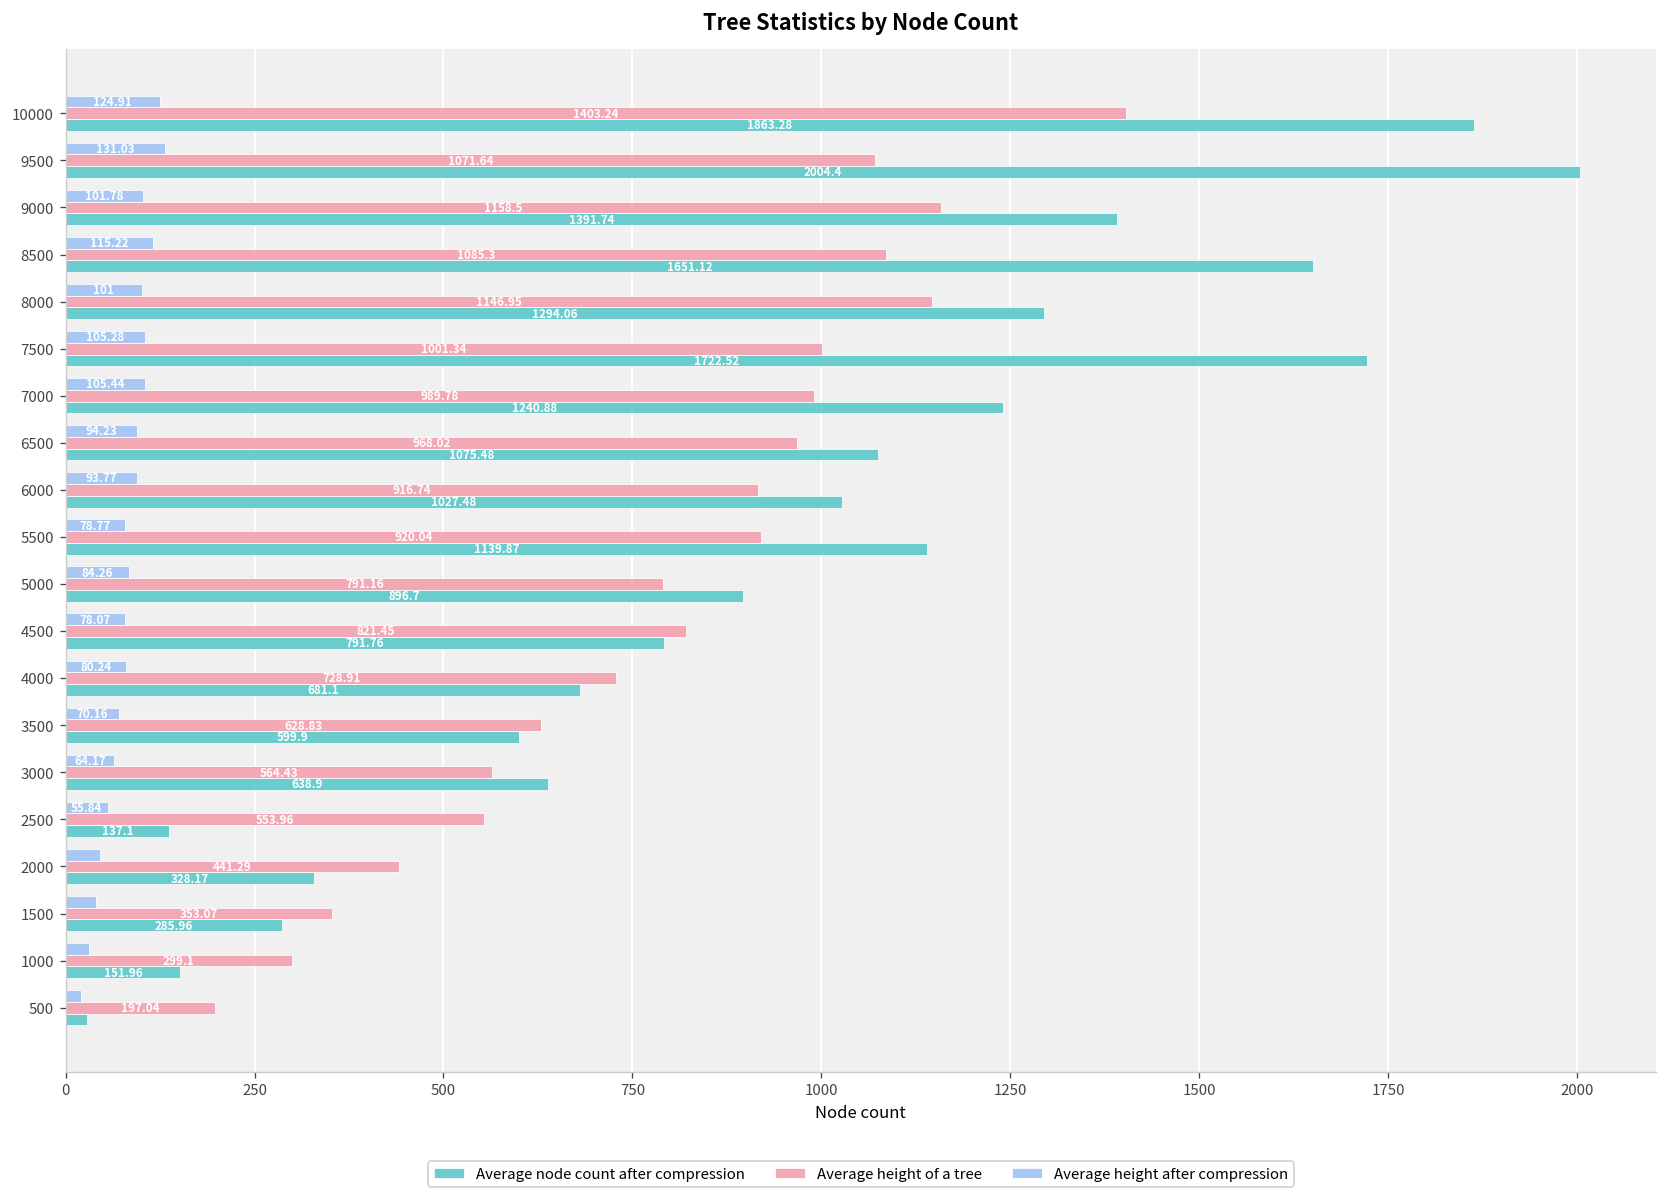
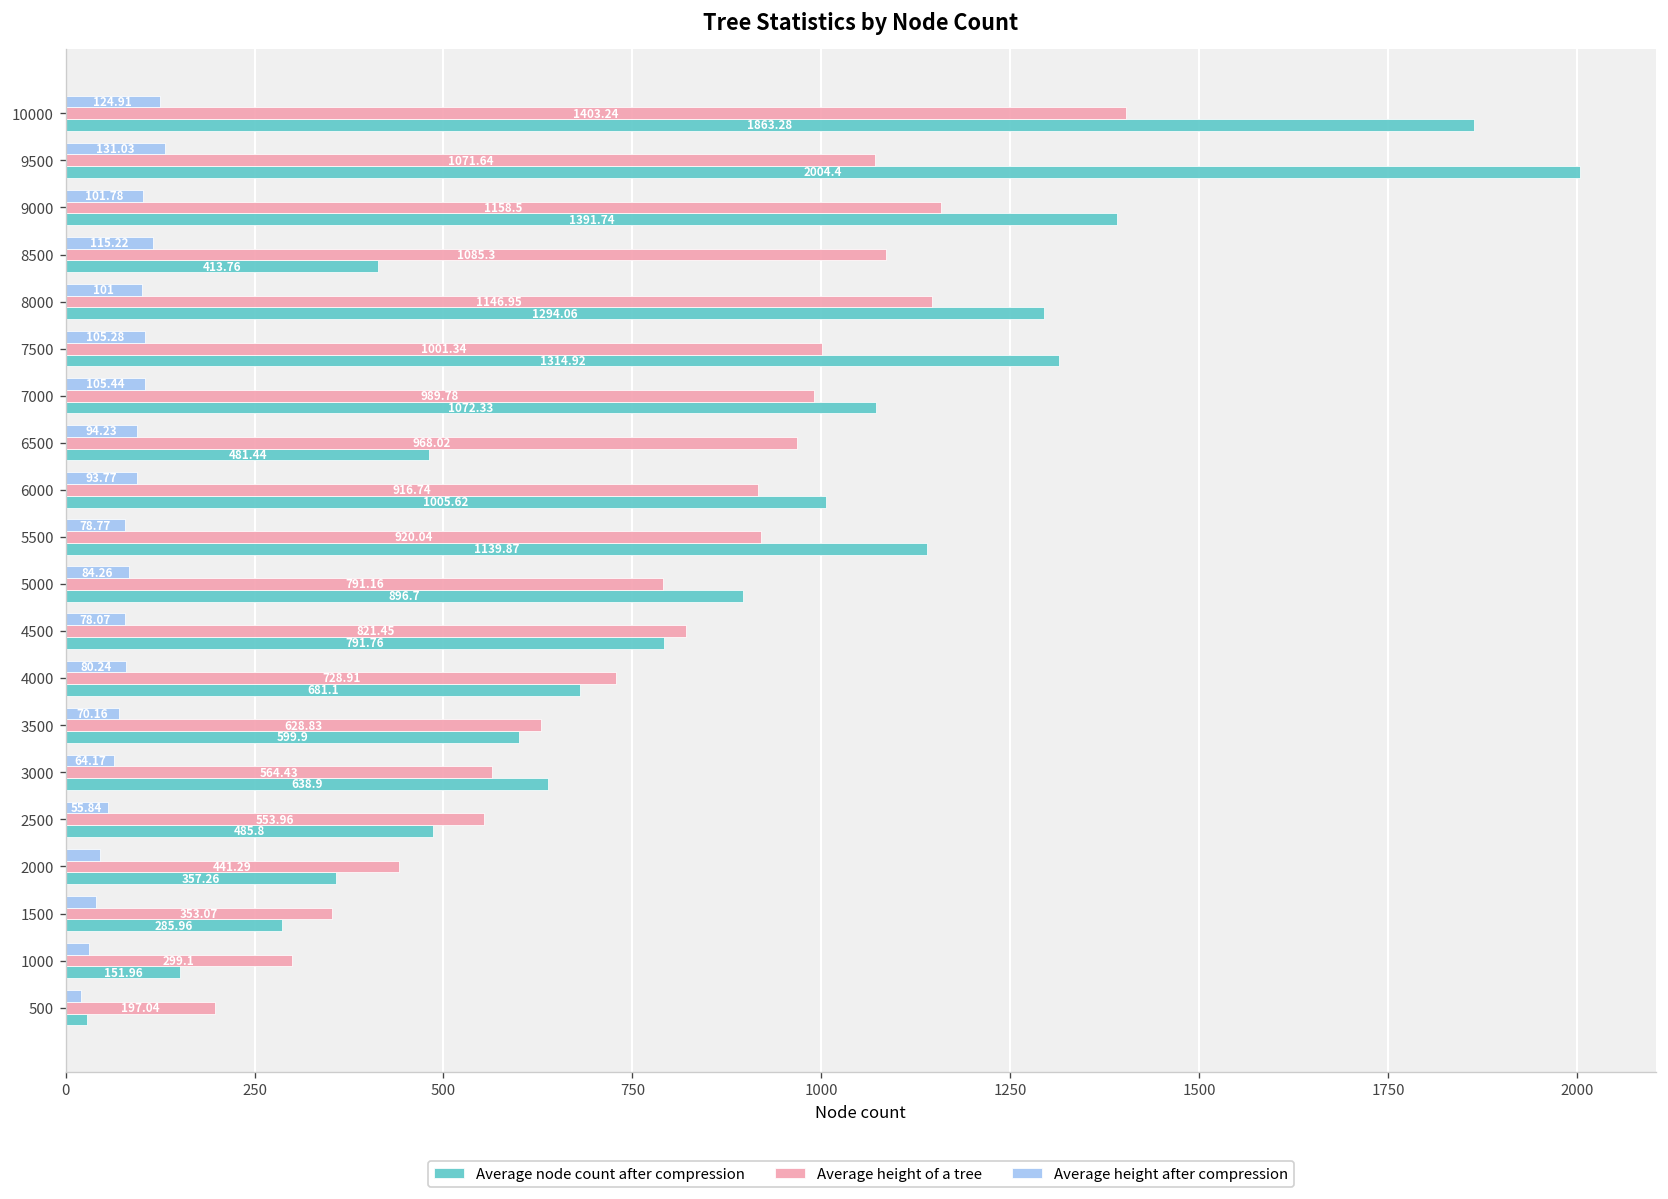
  {
    "Average node count after compression": {
      "10000": 1863.28,
      "9500": 2004.4,
      "9000": 1391.74,
-     "8500": 1651.12,
+     "8500": 413.76,
      "8000": 1294.06,
-     "7500": 1722.52,
-     "7000": 1240.88,
-     "6500": 1075.48,
-     "6000": 1027.48,
+     "7500": 1314.92,
+     "7000": 1072.33,
+     "6500": 481.44,
+     "6000": 1005.62,
      "5500": 1139.87,
      "5000": 896.7,
      "4500": 791.76,
      "4000": 681.1,
      "3500": 599.9,
      "3000": 638.9,
-     "2500": 137.1,
-     "2000": 328.17,
+     "2500": 485.8,
+     "2000": 357.26,
      "1500": 285.96,
      "1000": 151.96
    },
    "Average height of a tree": {
      "10000": 1403.24,
      "9500": 1071.64,
      "9000": 1158.5,
      "8500": 1085.3,
      "8000": 1146.95,
      "7500": 1001.34,
      "7000": 989.78,
      "6500": 968.02,
      "6000": 916.74,
      "5500": 920.04,
      "5000": 791.16,
      "4500": 821.45,
      "4000": 728.91,
      "3500": 628.83,
      "3000": 564.43,
      "2500": 553.96,
      "2000": 441.29,
      "1500": 353.07,
      "1000": 299.1,
      "500": 197.04
    },
    "Average height after compression": {
      "10000": 124.91,
      "9500": 131.03,
      "9000": 101.78,
      "8500": 115.22,
      "8000": 101,
      "7500": 105.28,
      "7000": 105.44,
      "6500": 94.23,
      "6000": 93.77,
      "5500": 78.77,
      "4500": 78.07,
      "4000": 80.24,
      "3500": 70.16,
      "3000": 64.17,
      "2500": 55.84
    }
  }
